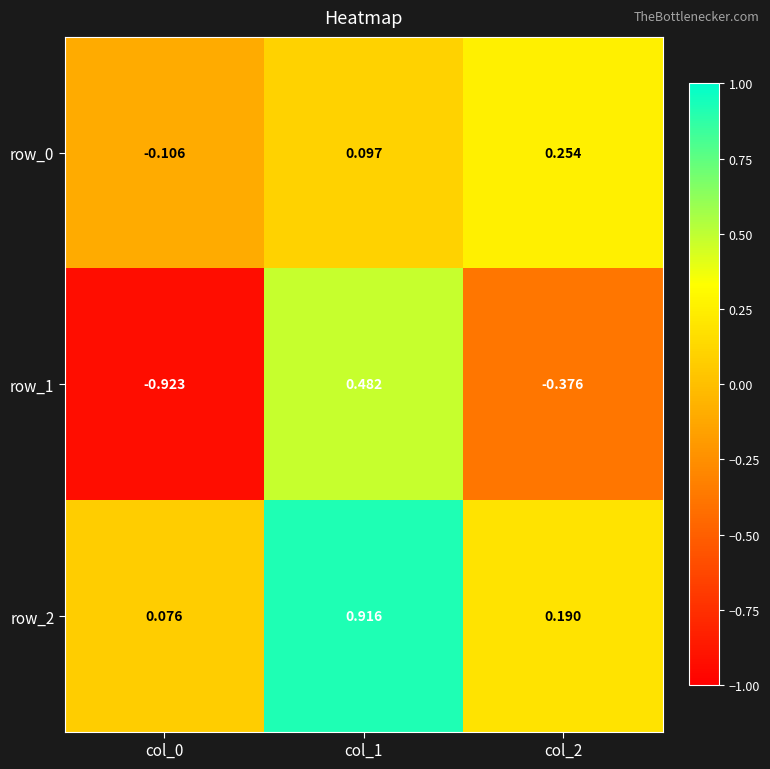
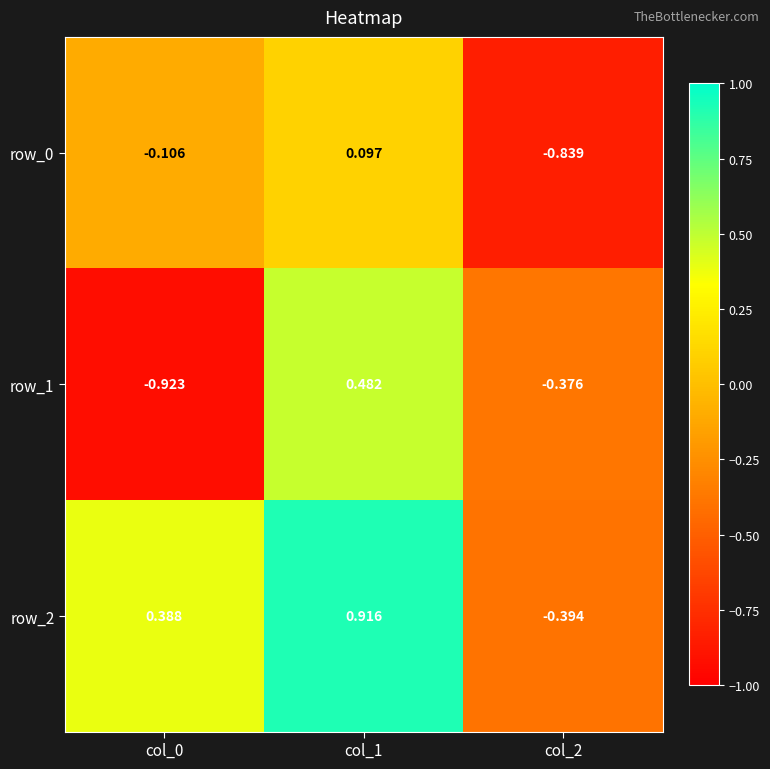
  {
    "row_0": {
      "col_0": -0.106,
      "col_1": 0.097,
-     "col_2": 0.254
+     "col_2": -0.839
    },
    "row_1": {
      "col_0": -0.923,
      "col_1": 0.482,
      "col_2": -0.376
    },
    "row_2": {
-     "col_0": 0.076,
+     "col_0": 0.388,
      "col_1": 0.916,
-     "col_2": 0.190
+     "col_2": -0.394
    }
  }
